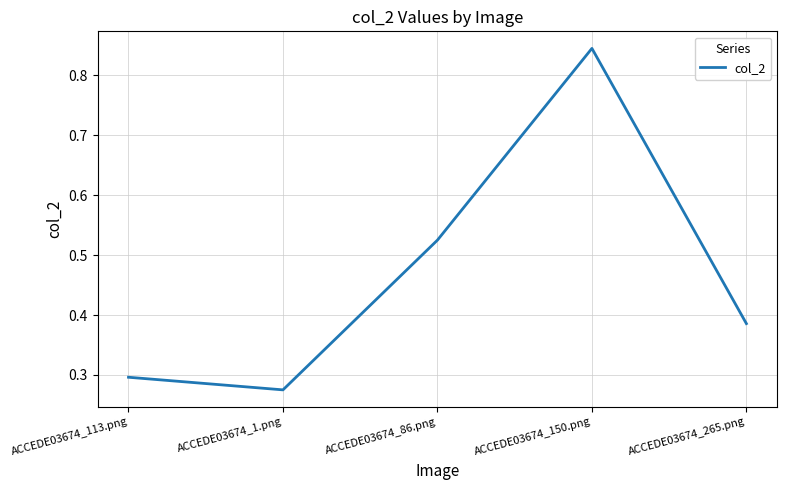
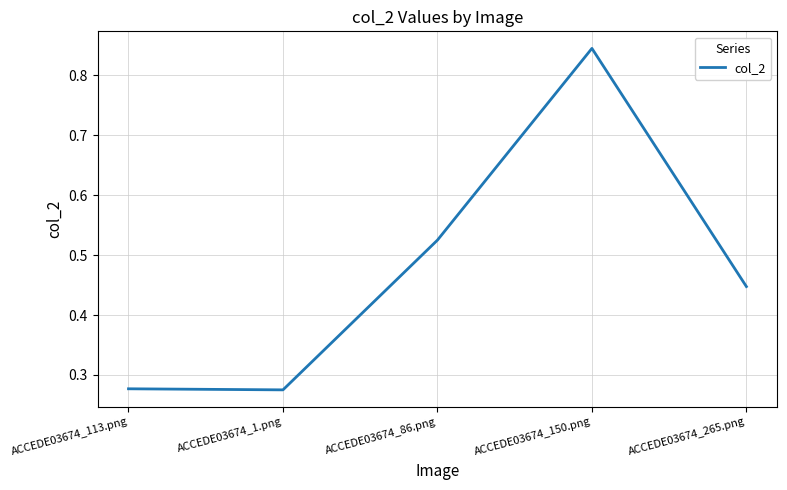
  {
-   "ACCEDE03674_113.png": 0.30,
+   "ACCEDE03674_113.png": 0.28,
    "ACCEDE03674_1.png": 0.28,
    "ACCEDE03674_86.png": 0.52,
    "ACCEDE03674_150.png": 0.84,
-   "ACCEDE03674_265.png": 0.39
+   "ACCEDE03674_265.png": 0.45
  }
